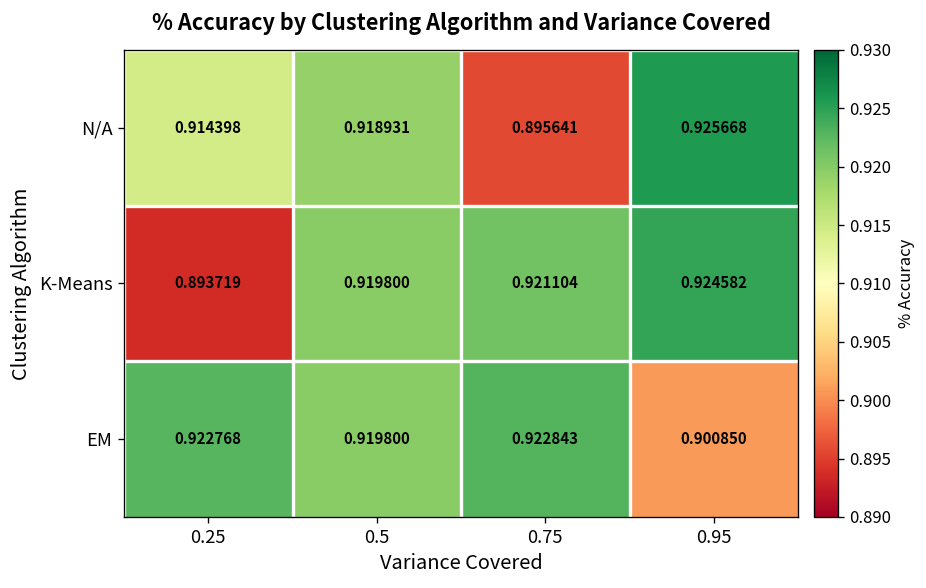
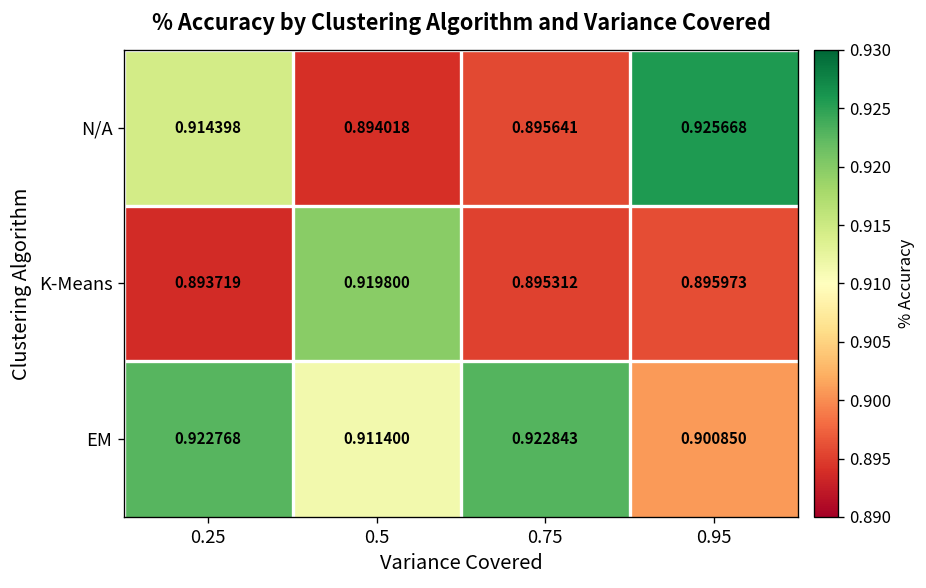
  {
    "N/A": {
      "0.25": 0.914398,
-     "0.5": 0.918931,
+     "0.5": 0.894018,
      "0.75": 0.895641,
      "0.95": 0.925668
    },
    "K-Means": {
      "0.25": 0.893719,
      "0.5": 0.919800,
-     "0.75": 0.921104,
-     "0.95": 0.924582
+     "0.75": 0.895312,
+     "0.95": 0.895973
    },
    "EM": {
      "0.25": 0.922768,
-     "0.5": 0.919800,
+     "0.5": 0.911400,
      "0.75": 0.922843,
      "0.95": 0.900850
    }
  }
